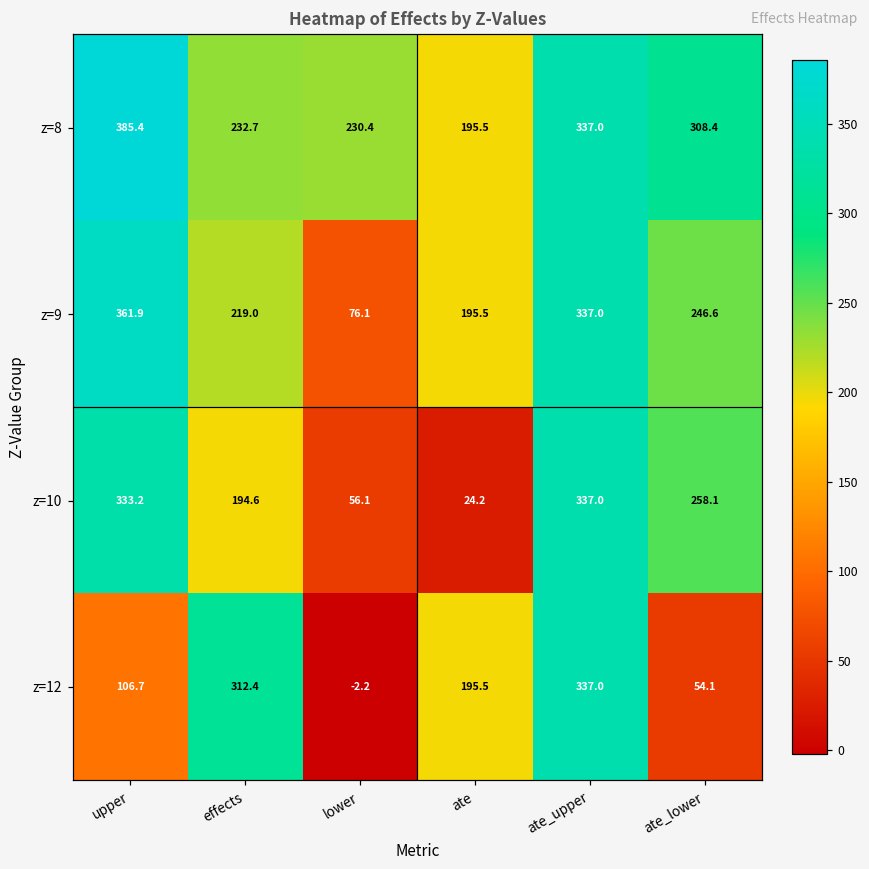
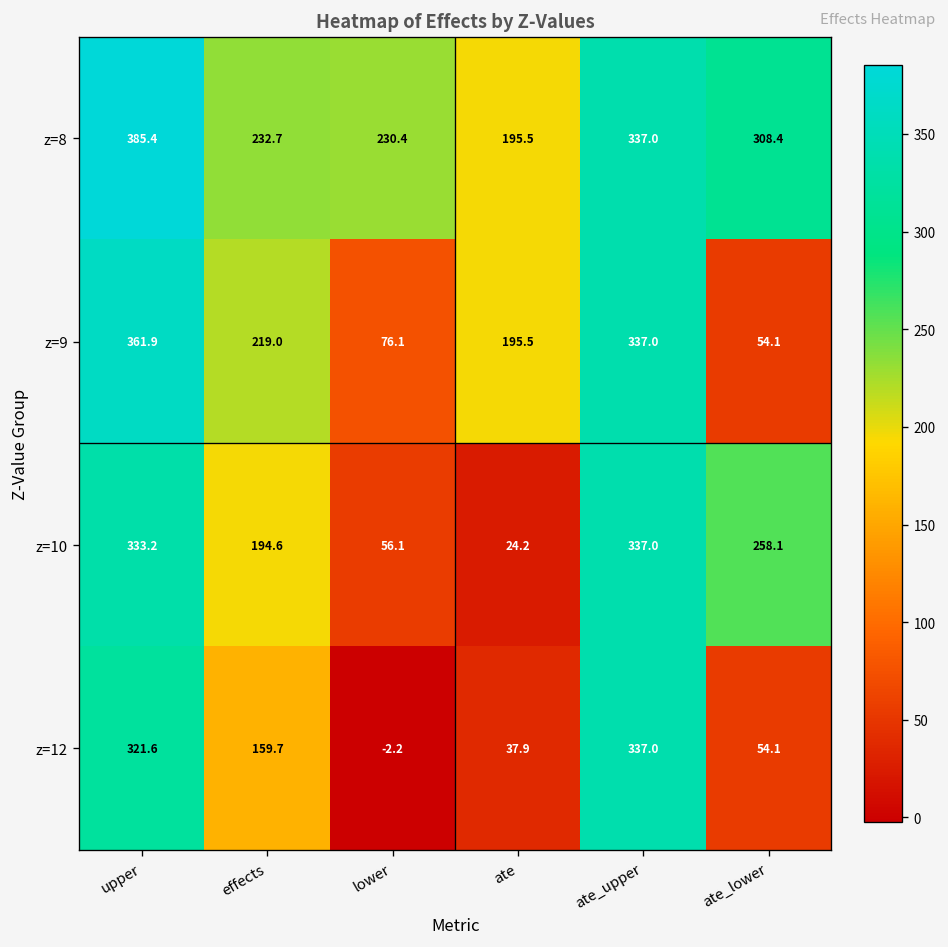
  {
    "z=8": {
      "upper": 385.4,
      "effects": 232.7,
      "lower": 230.4,
      "ate": 195.5,
      "ate_upper": 337.0,
      "ate_lower": 308.4
    },
    "z=9": {
      "upper": 361.9,
      "effects": 219.0,
      "lower": 76.1,
      "ate": 195.5,
      "ate_upper": 337.0,
-     "ate_lower": 246.6
+     "ate_lower": 54.1
    },
    "z=10": {
      "upper": 333.2,
      "effects": 194.6,
      "lower": 56.1,
      "ate": 24.2,
      "ate_upper": 337.0,
      "ate_lower": 258.1
    },
    "z=12": {
-     "upper": 106.7,
-     "effects": 312.4,
+     "upper": 321.6,
+     "effects": 159.7,
      "lower": -2.2,
-     "ate": 195.5,
+     "ate": 37.9,
      "ate_upper": 337.0,
      "ate_lower": 54.1
    }
  }
